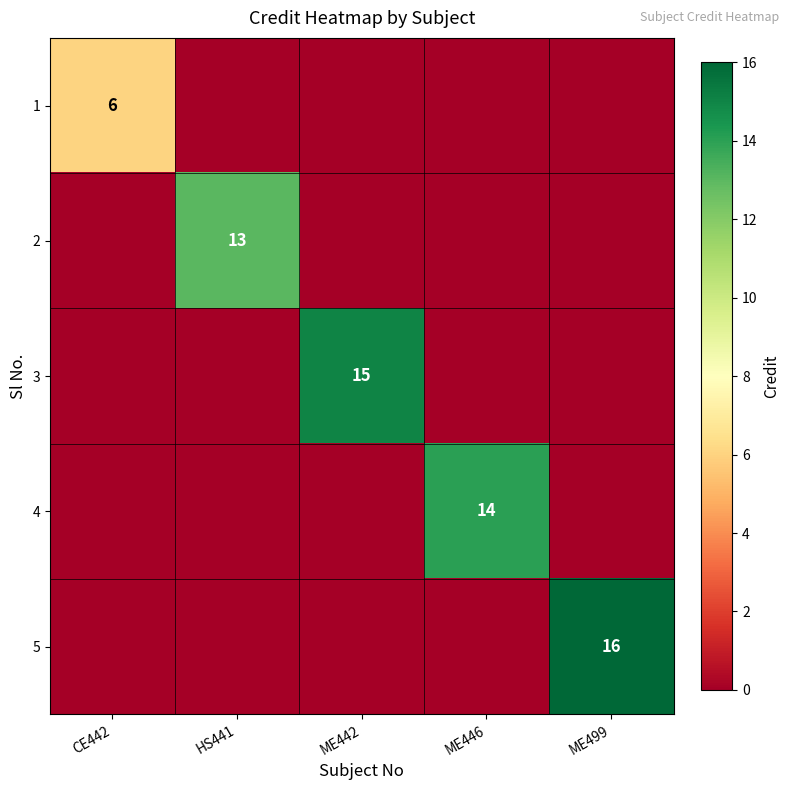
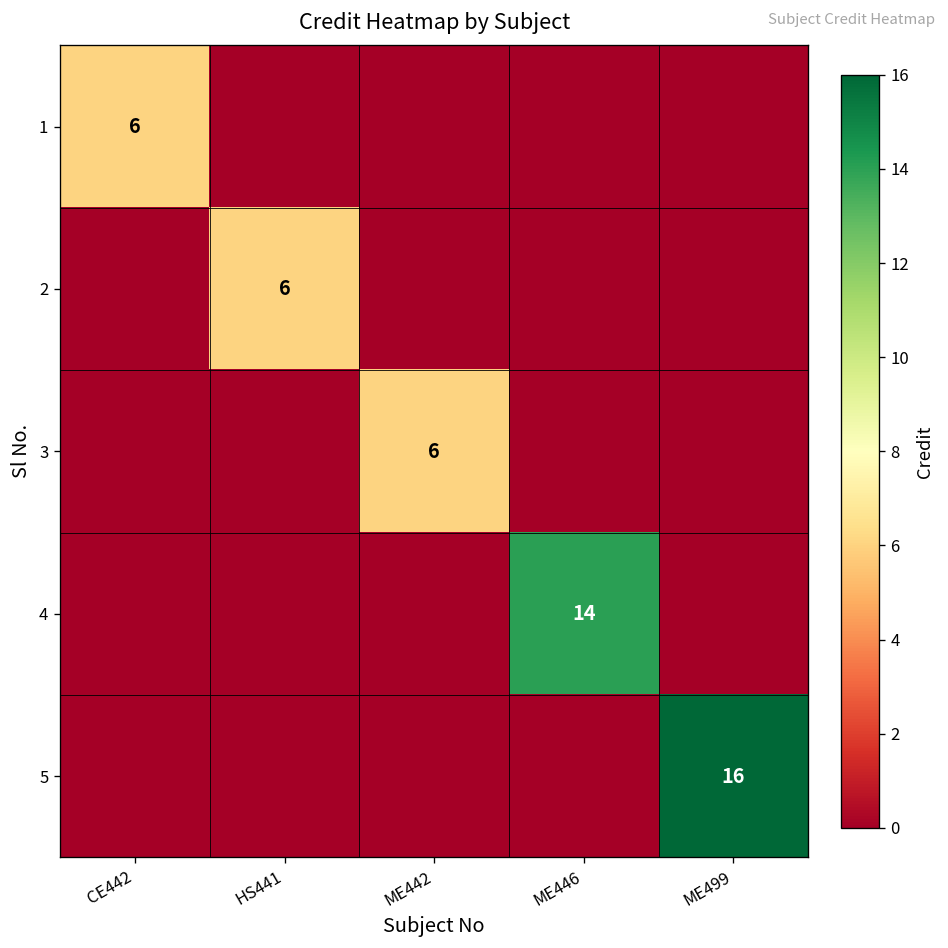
  {
    "1": {
      "CE442": 6
    },
    "2": {
-     "HS441": 13
+     "HS441": 6
    },
    "3": {
-     "ME442": 15
+     "ME442": 6
    },
    "4": {
      "ME446": 14
    },
    "5": {
      "ME499": 16
    }
  }
